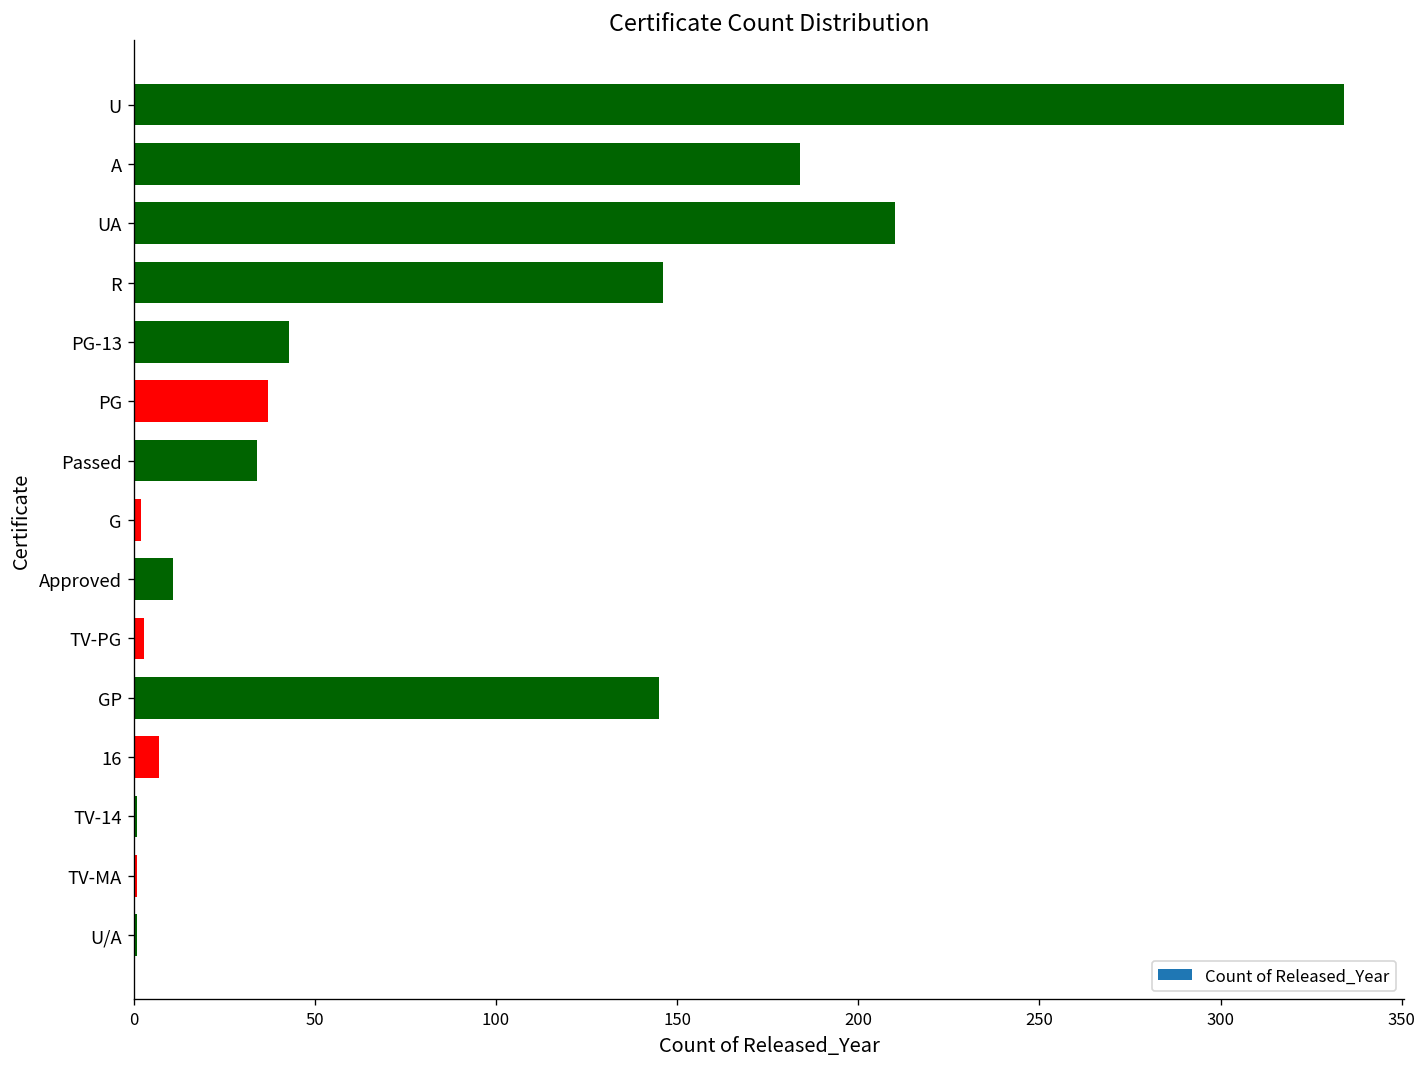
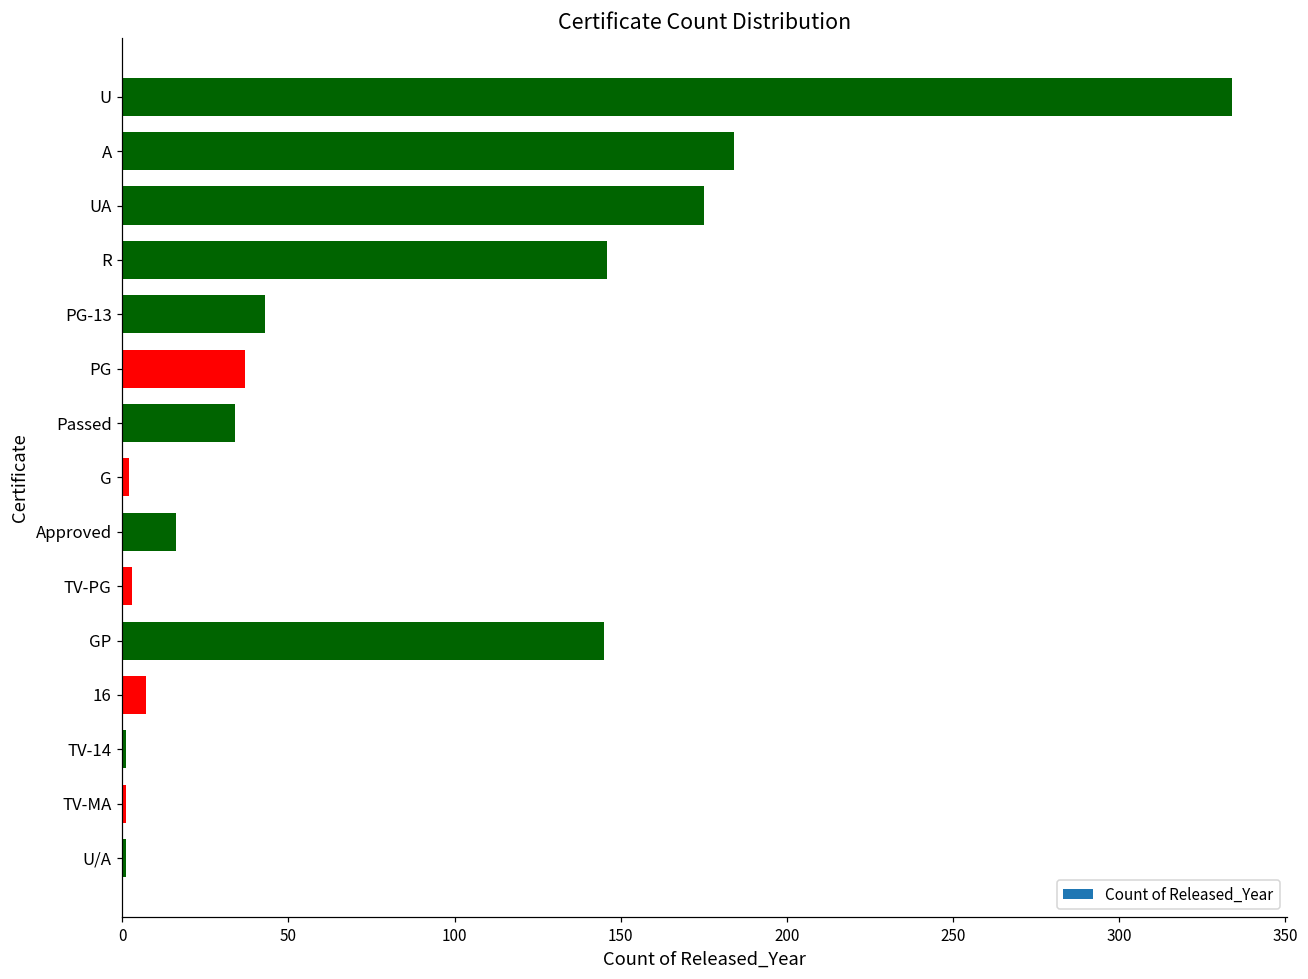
  {
    "U": 334,
    "A": 184,
-   "UA": 210,
+   "UA": 175,
    "R": 146,
    "PG-13": 43,
    "PG": 37,
    "Passed": 34,
    "G": 2,
-   "Approved": 11,
+   "Approved": 16,
    "TV-PG": 3,
    "GP": 145,
    "16": 7,
    "TV-14": 1,
    "TV-MA": 1,
    "U/A": 1
  }
